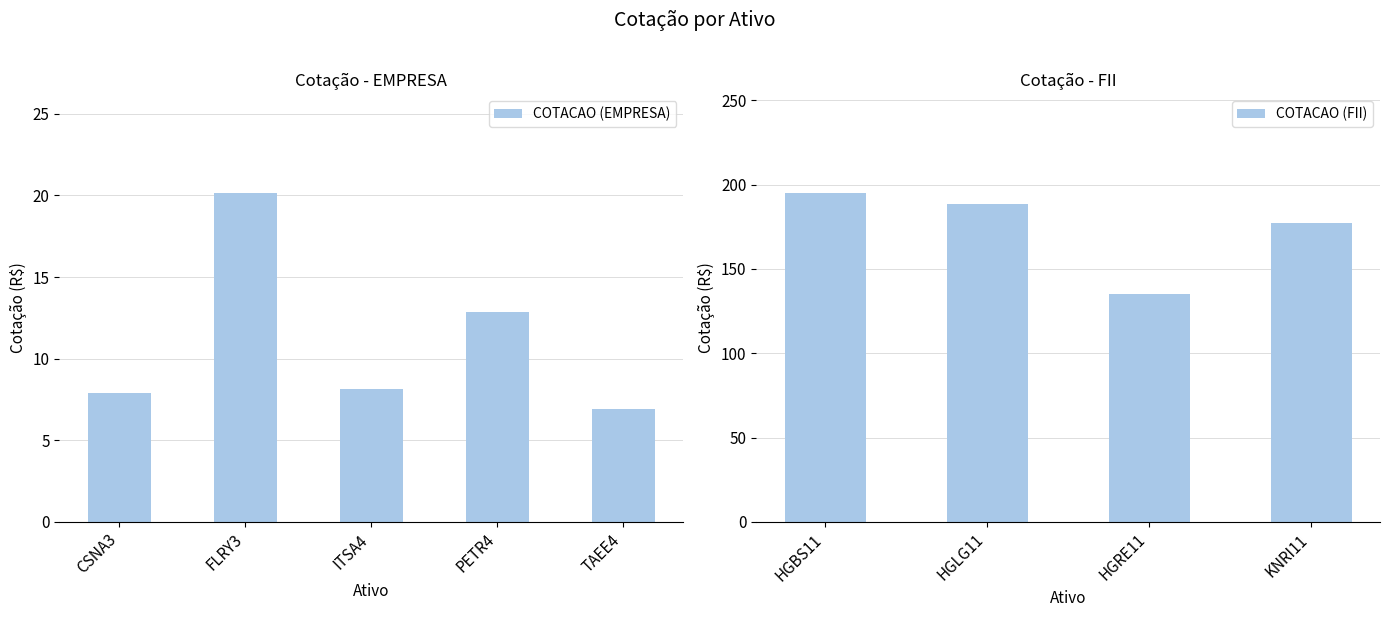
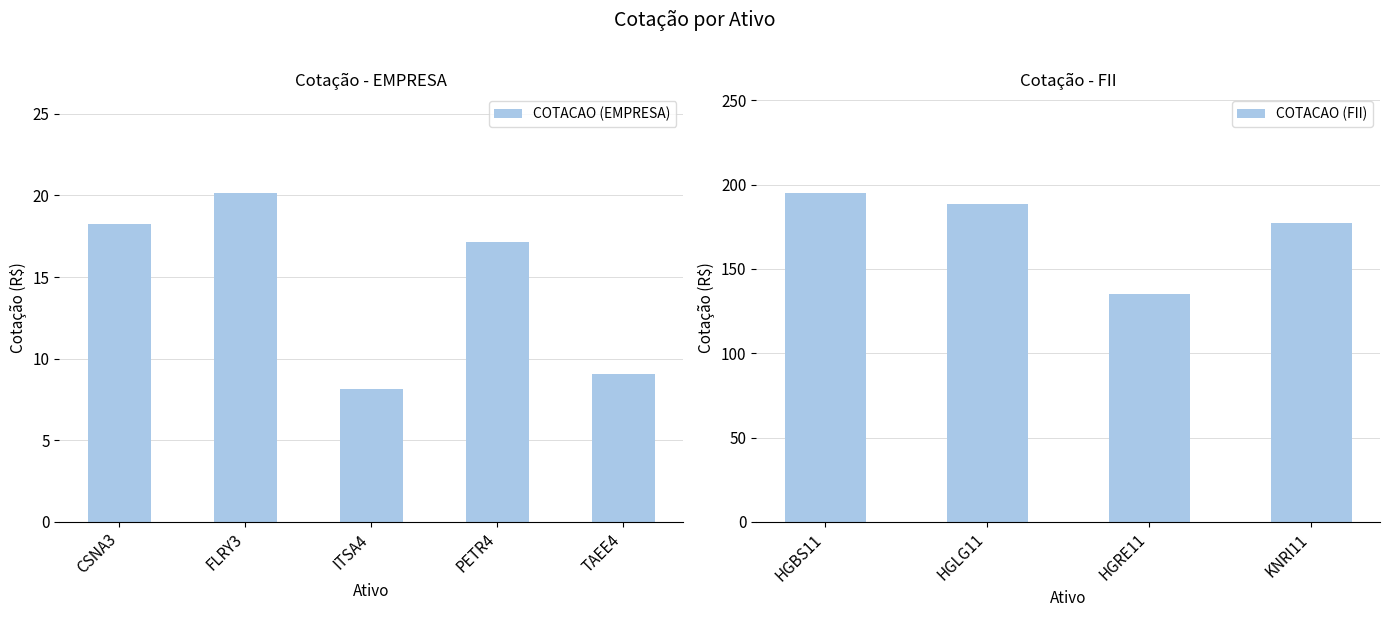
  {
    "Cotação - EMPRESA": {
-     "CSNA3": 7.9,
+     "CSNA3": 18.2,
      "FLRY3": 20.2,
      "ITSA4": 8.1,
-     "PETR4": 12.9,
-     "TAEE4": 6.9
+     "PETR4": 17.2,
+     "TAEE4": 9.1
    },
    "Cotação - FII": {
      "HGBS11": 195,
      "HGLG11": 188,
      "HGRE11": 135,
      "KNRI11": 177
    }
  }
